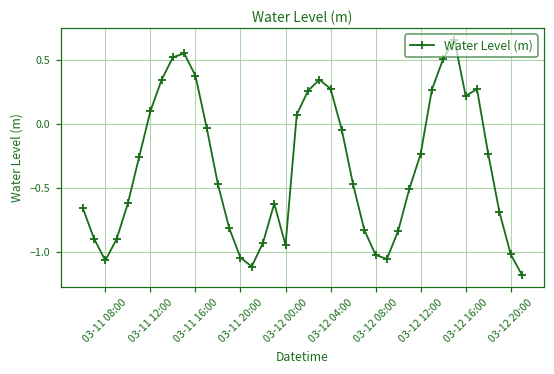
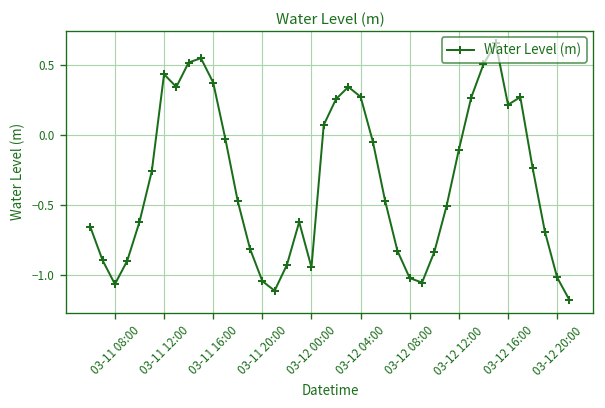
  {
    "03-11 08:00": -1.07,
-   "03-11 12:00": 0.10,
+   "03-11 12:00": 0.43,
    "03-11 16:00": 0.37,
    "03-11 20:00": -1.05,
    "03-12 00:00": -0.95,
    "03-12 04:00": 0.27,
    "03-12 08:00": -1.02,
-   "03-12 12:00": -0.24,
+   "03-12 12:00": -0.10,
    "03-12 16:00": 0.22,
    "03-12 20:00": -1.02
  }
